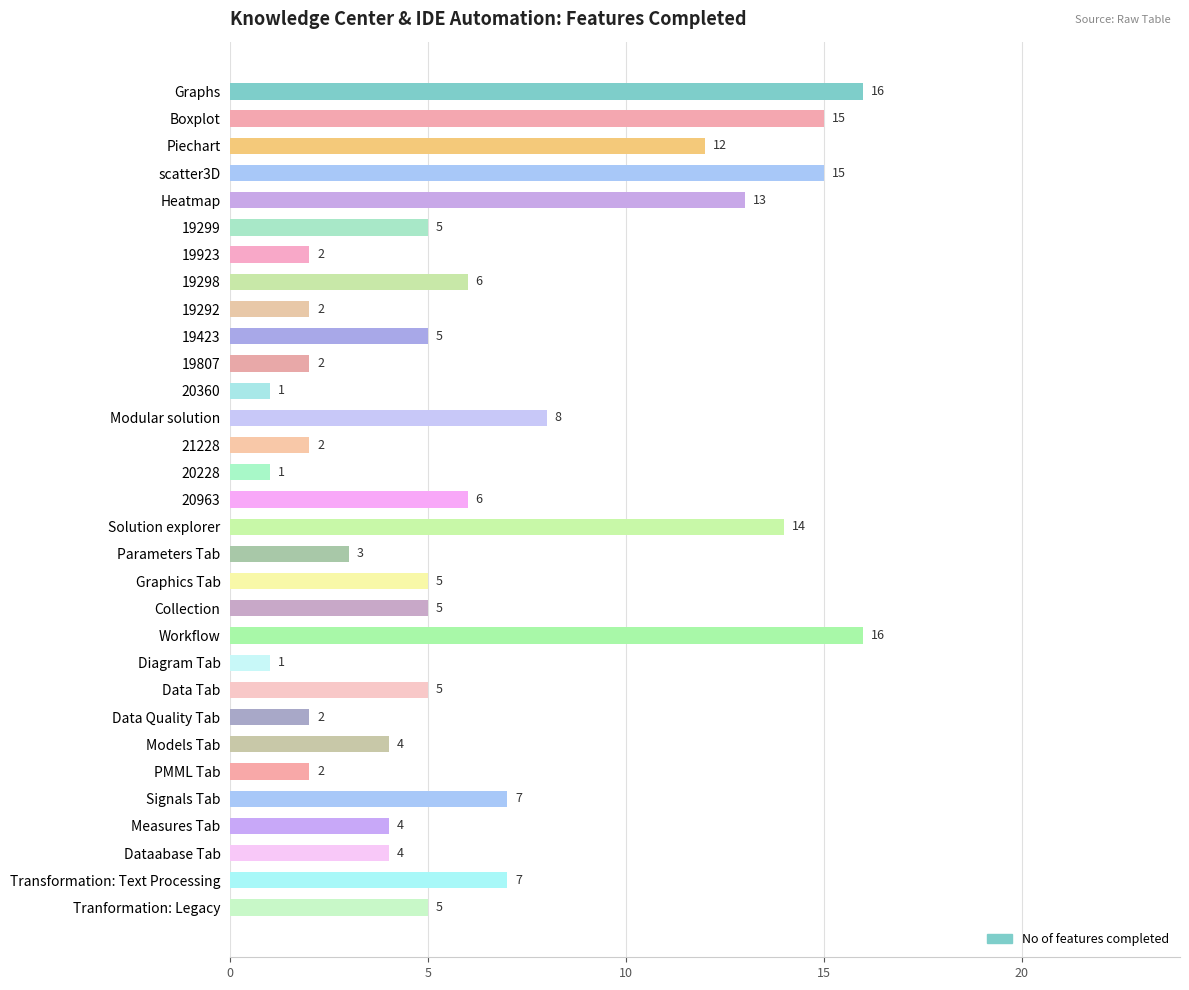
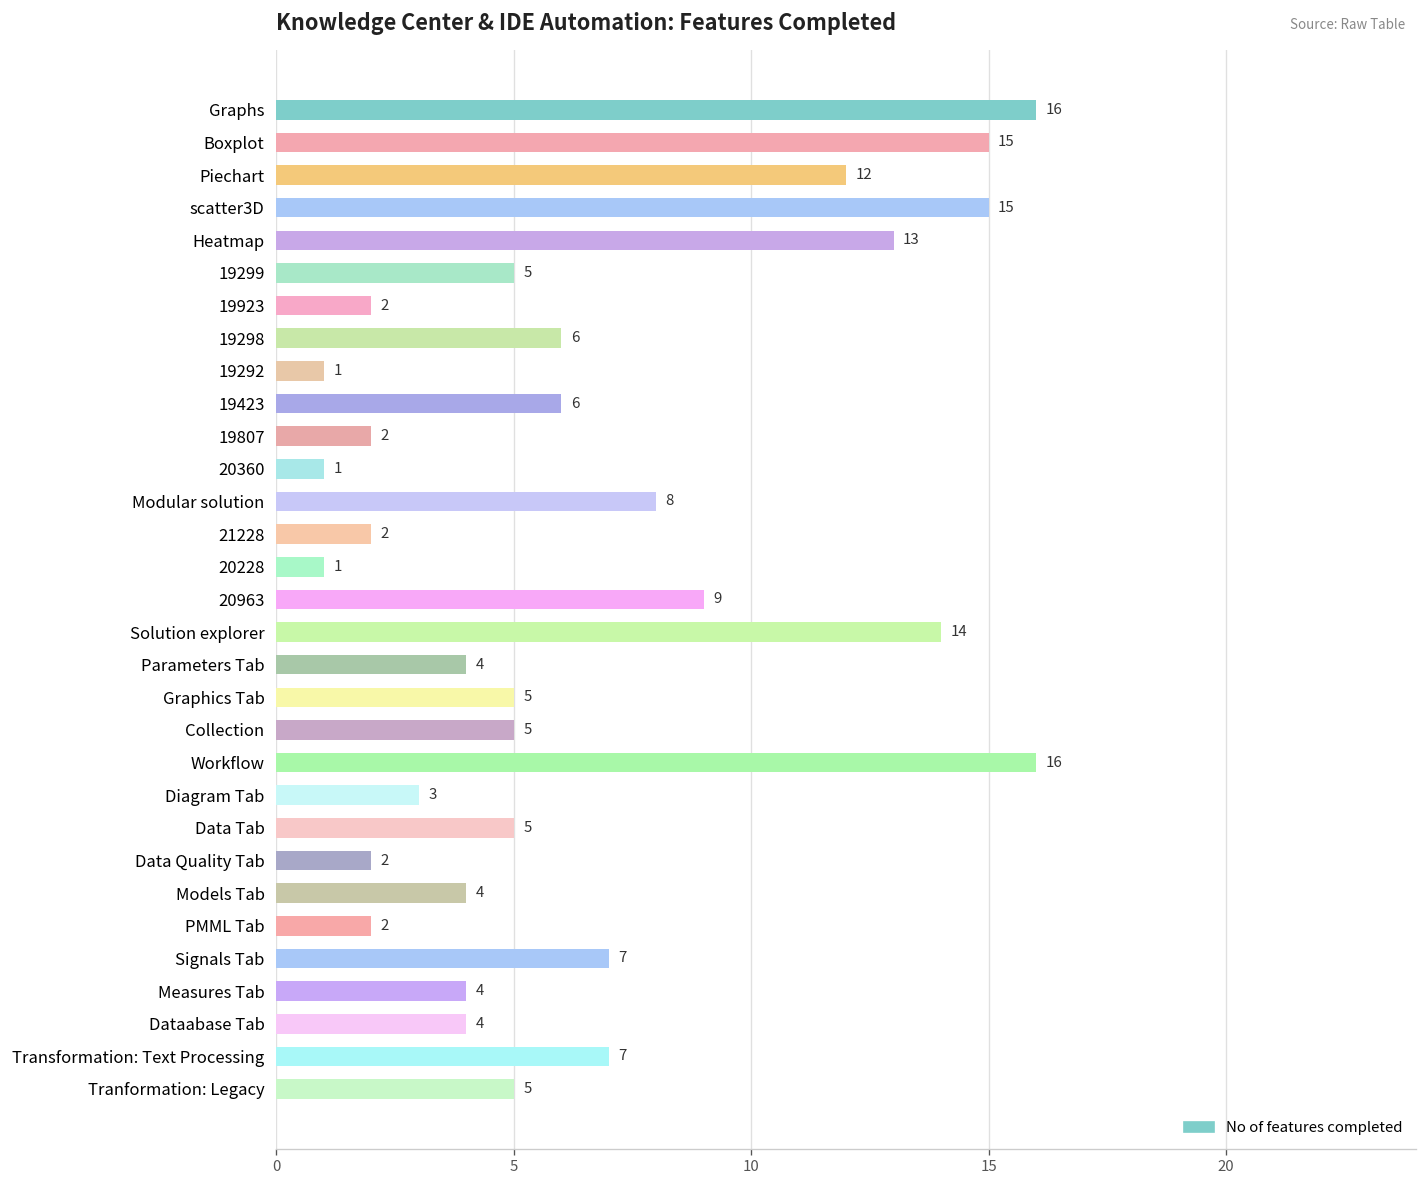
  {
    "Graphs": 16,
    "Boxplot": 15,
    "Piechart": 12,
    "scatter3D": 15,
    "Heatmap": 13,
    "19299": 5,
    "19923": 2,
    "19298": 6,
-   "19292": 2,
-   "19423": 5,
+   "19292": 1,
+   "19423": 6,
    "19807": 2,
    "20360": 1,
    "Modular solution": 8,
    "21228": 2,
    "20228": 1,
-   "20963": 6,
+   "20963": 9,
    "Solution explorer": 14,
-   "Parameters Tab": 3,
+   "Parameters Tab": 4,
    "Graphics Tab": 5,
    "Collection": 5,
    "Workflow": 16,
-   "Diagram Tab": 1,
+   "Diagram Tab": 3,
    "Data Tab": 5,
    "Data Quality Tab": 2,
    "Models Tab": 4,
    "PMML Tab": 2,
    "Signals Tab": 7,
    "Measures Tab": 4,
    "Dataabase Tab": 4,
    "Transformation: Text Processing": 7,
    "Tranformation: Legacy": 5
  }
